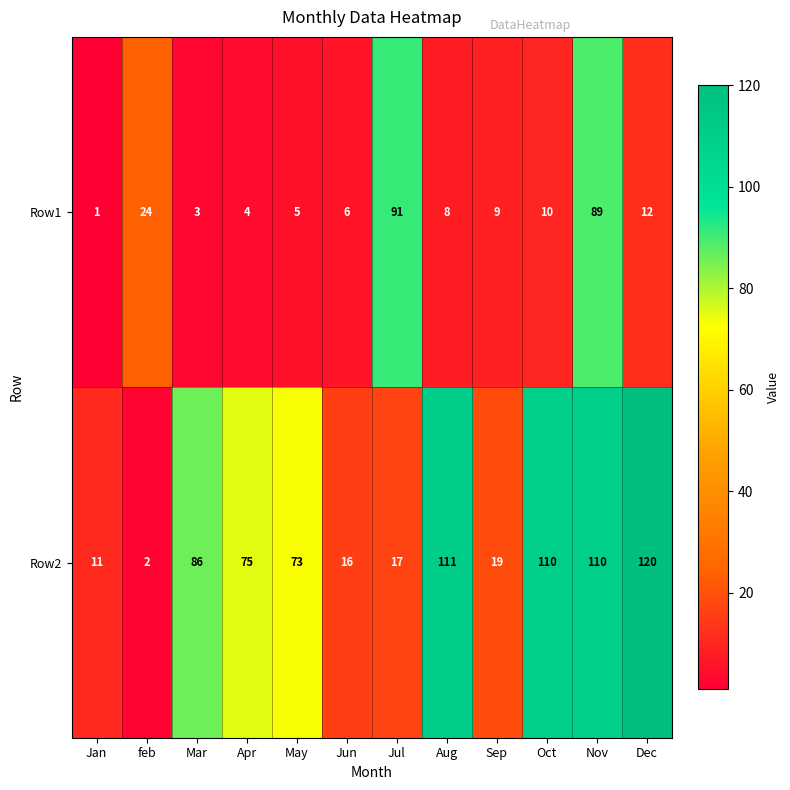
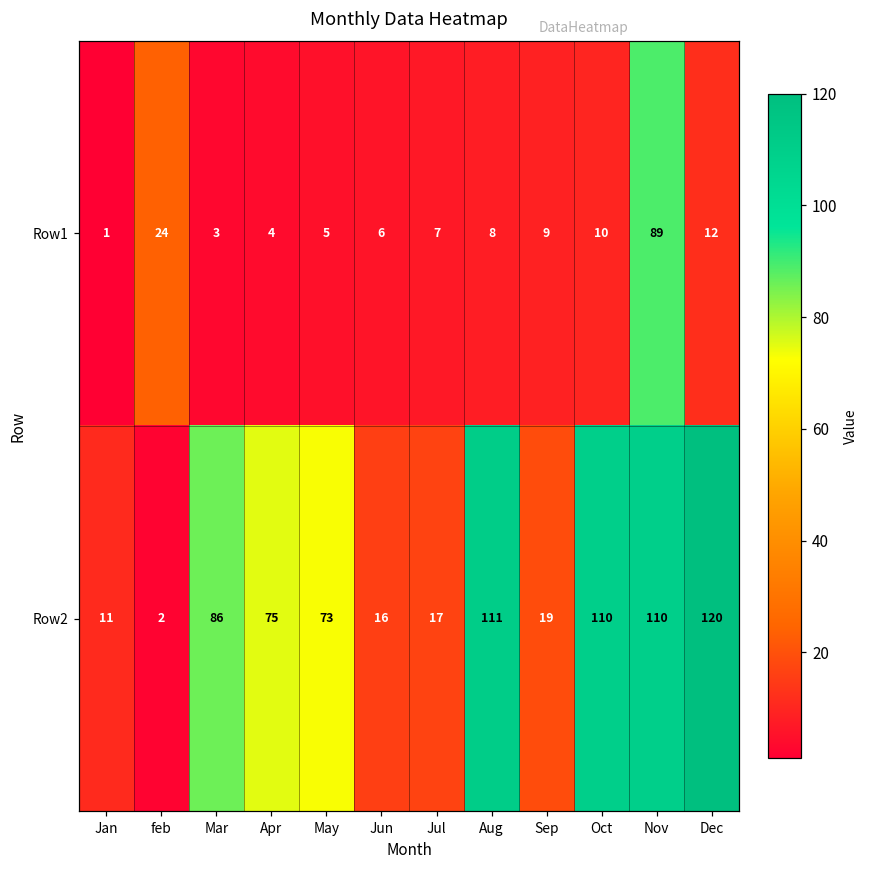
  {
    "Row1": {
      "Jan": 1,
      "feb": 24,
      "Mar": 3,
      "Apr": 4,
      "May": 5,
      "Jun": 6,
-     "Jul": 91,
+     "Jul": 7,
      "Aug": 8,
      "Sep": 9,
      "Oct": 10,
      "Nov": 89,
      "Dec": 12
    },
    "Row2": {
      "Jan": 11,
      "feb": 2,
      "Mar": 86,
      "Apr": 75,
      "May": 73,
      "Jun": 16,
      "Jul": 17,
      "Aug": 111,
      "Sep": 19,
      "Oct": 110,
      "Nov": 110,
      "Dec": 120
    }
  }
